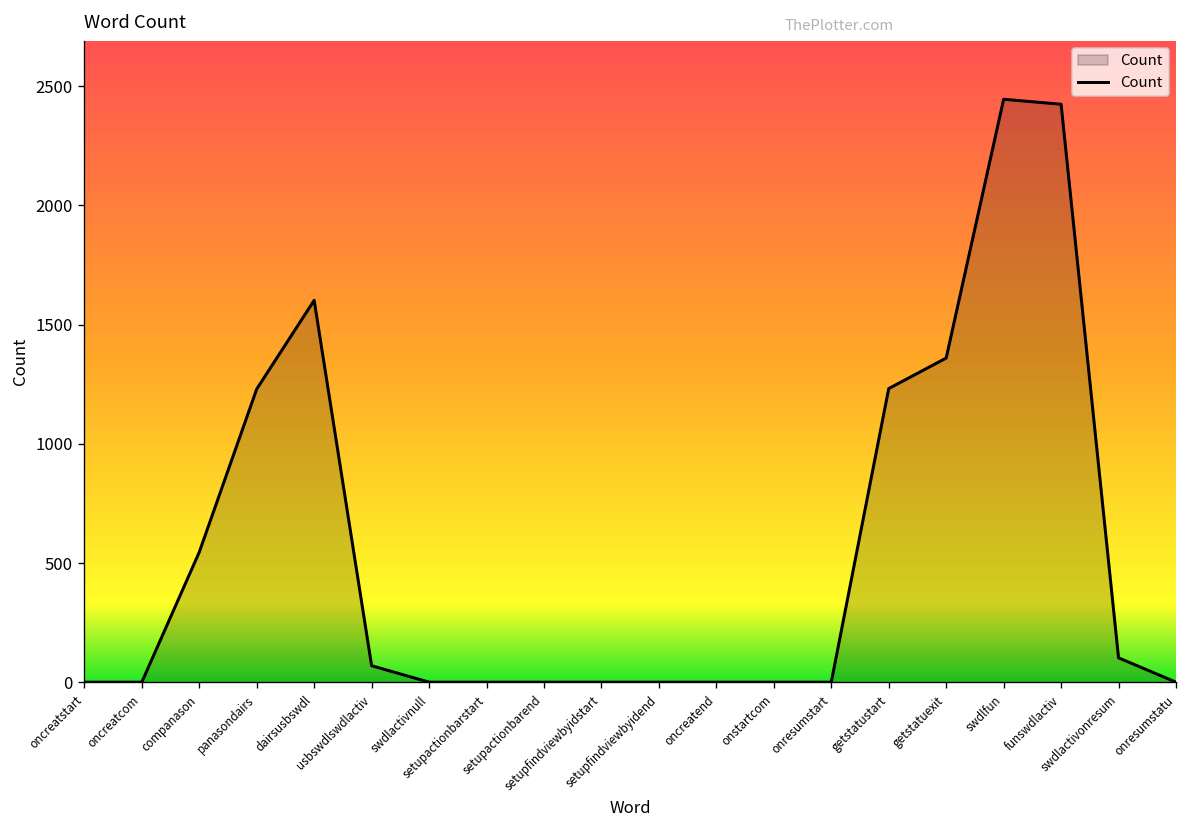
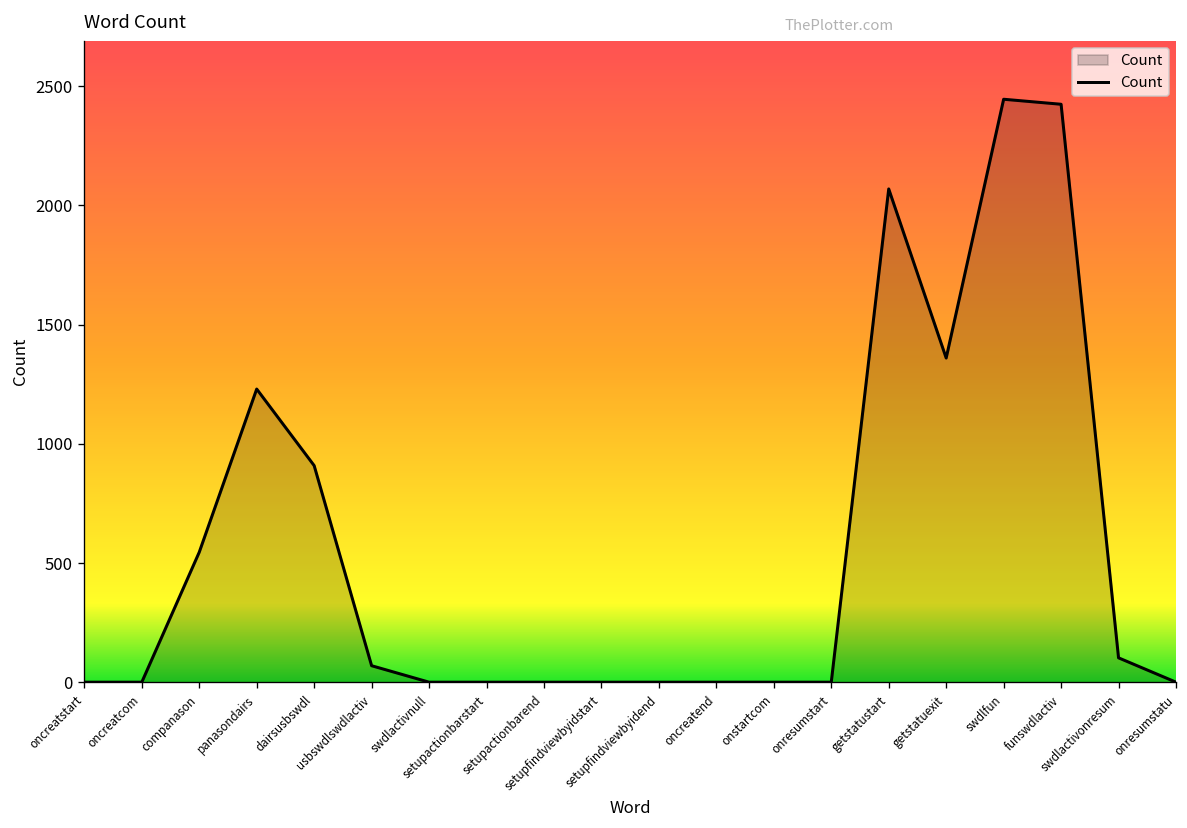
  {
    "oncreatstart": 0,
    "oncreatcom": 0,
    "companason": 550,
    "panasondairs": 1230,
-   "dairsusbswdl": 1600,
+   "dairsusbswdl": 910,
    "usbswdlswdlactiv": 70,
    "swdlactivnull": 0,
    "setupactionbarstart": 0,
    "setupactionbarend": 0,
    "setupfindviewbyidstart": 0,
    "setupfindviewbyidend": 0,
    "oncreatend": 0,
    "onstartcom": 0,
    "onresumstart": 0,
-   "getstatustart": 1230,
+   "getstatustart": 2070,
    "getstatuexit": 1360,
    "swdlfun": 2450,
    "funswdlactiv": 2420,
    "swdlactivonresum": 100,
    "onresumstatu": 0
  }
